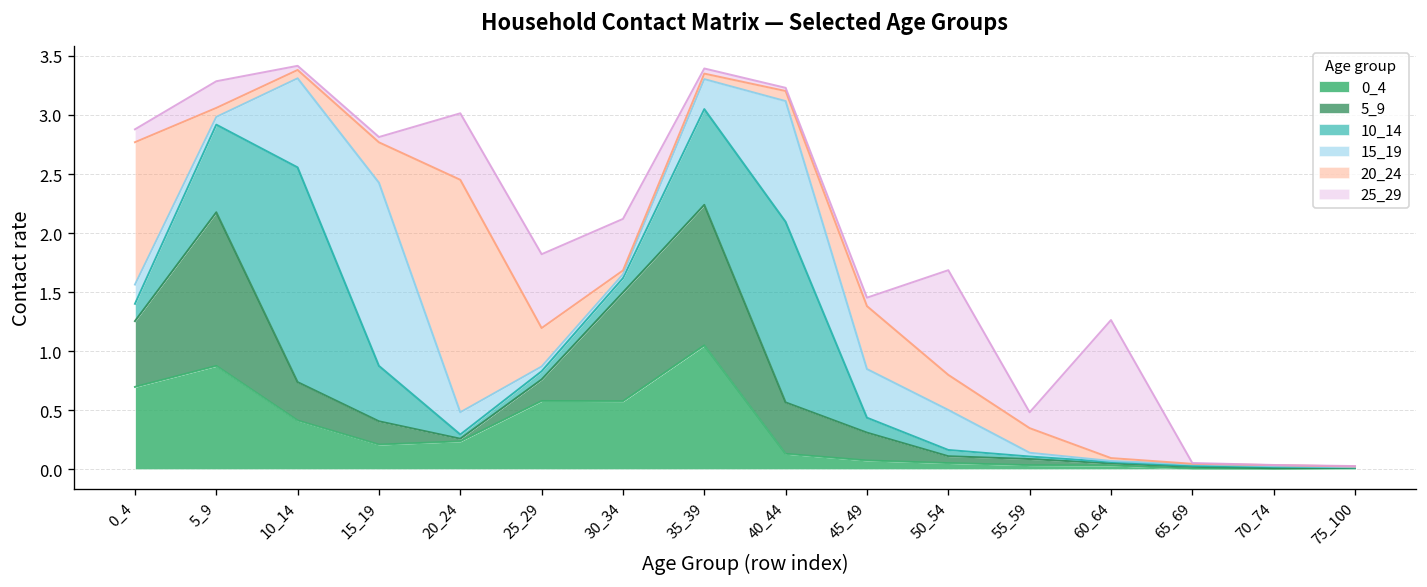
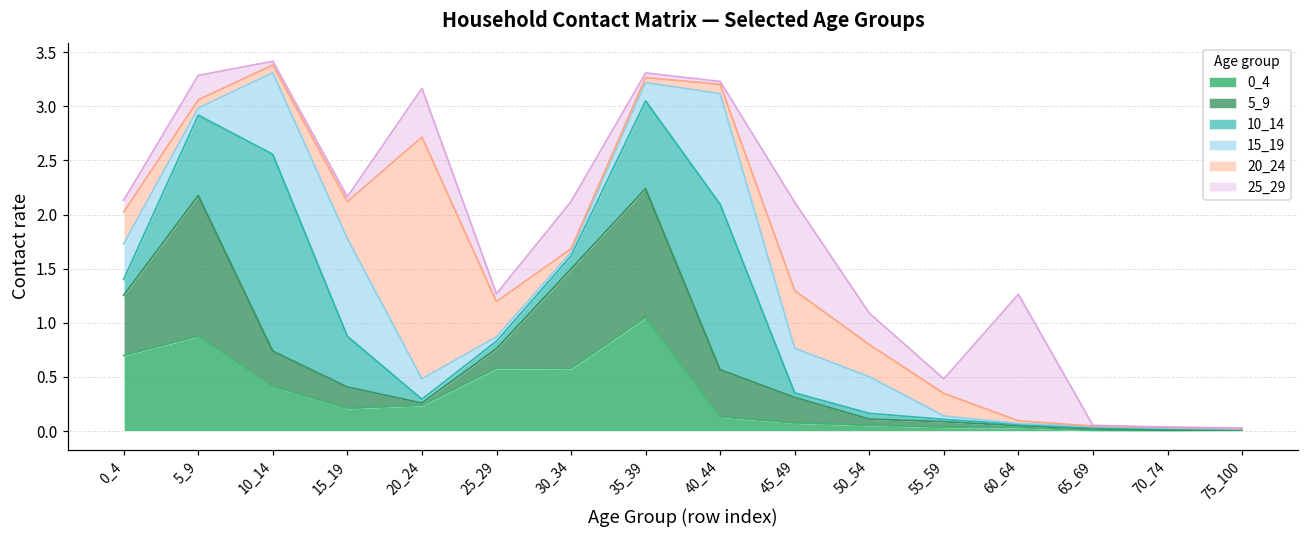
  {
    "10_14": {
      "0_4": 0.1,
      "5_9": 0.7,
      "10_14": 1.8,
      "15_19": 0.5,
      "20_24": 0.0,
      "25_29": 0.1,
      "30_34": 0.1,
      "35_39": 0.8,
      "40_44": 1.5,
-     "45_49": 0.1,
+     "45_49": 0.0,
      "50_54": 0.1
    },
    "15_19": {
-     "0_4": 0.2,
+     "0_4": 0.3,
      "5_9": 0.1,
      "10_14": 0.8,
-     "15_19": 1.6,
+     "15_19": 0.9,
      "20_24": 0.2,
      "25_29": 0.0,
      "30_34": 0.0,
-     "35_39": 0.3,
+     "35_39": 0.2,
      "40_44": 1.0,
      "45_49": 0.4,
      "50_54": 0.3,
      "55_59": 0.0
    },
    "20_24": {
-     "0_4": 1.2,
+     "0_4": 0.3,
      "5_9": 0.1,
      "10_14": 0.1,
      "15_19": 0.3,
-     "20_24": 2.0,
+     "20_24": 2.2,
      "25_29": 0.3,
      "30_34": 0.0,
      "35_39": 0.0,
      "40_44": 0.1,
      "45_49": 0.5,
      "50_54": 0.3,
      "55_59": 0.2
    },
    "25_29": {
      "0_4": 0.1,
      "5_9": 0.2,
      "10_14": 0.0,
      "15_19": 0.0,
-     "20_24": 0.6,
-     "25_29": 0.6,
+     "20_24": 0.4,
+     "25_29": 0.1,
      "30_34": 0.4,
      "35_39": 0.0,
      "40_44": 0.0,
-     "45_49": 0.1,
-     "50_54": 0.9,
+     "45_49": 0.8,
+     "50_54": 0.3,
      "55_59": 0.1,
      "60_64": 1.2
    }
  }
